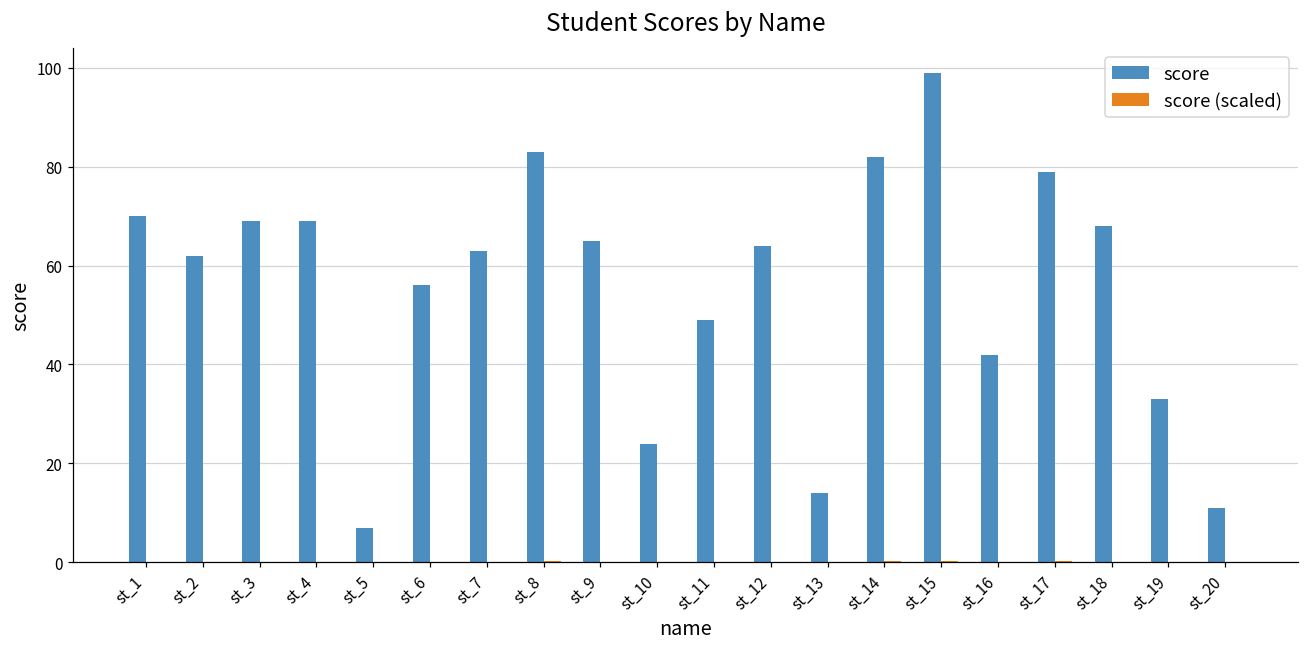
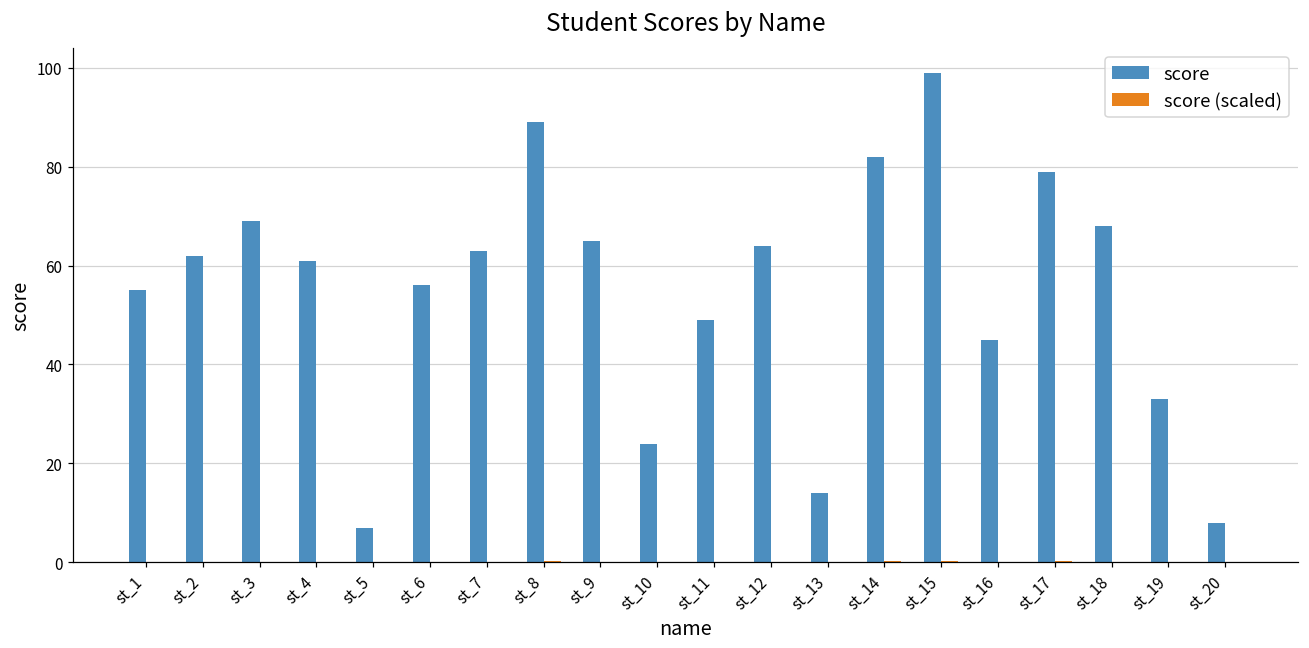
  {
    "score": {
-     "st_1": 70,
+     "st_1": 55,
      "st_2": 62,
      "st_3": 69,
-     "st_4": 69,
+     "st_4": 61,
      "st_5": 7,
      "st_6": 56,
      "st_7": 63,
-     "st_8": 83,
+     "st_8": 89,
      "st_9": 65,
      "st_10": 24,
      "st_11": 49,
      "st_12": 64,
      "st_13": 14,
      "st_14": 82,
      "st_15": 99,
-     "st_16": 42,
+     "st_16": 45,
      "st_17": 79,
      "st_18": 68,
      "st_19": 33,
-     "st_20": 11
+     "st_20": 8
    },
    "score (scaled)": {
      "st_5": 0,
      "st_10": 0,
      "st_13": 0,
      "st_20": 0
    }
  }
